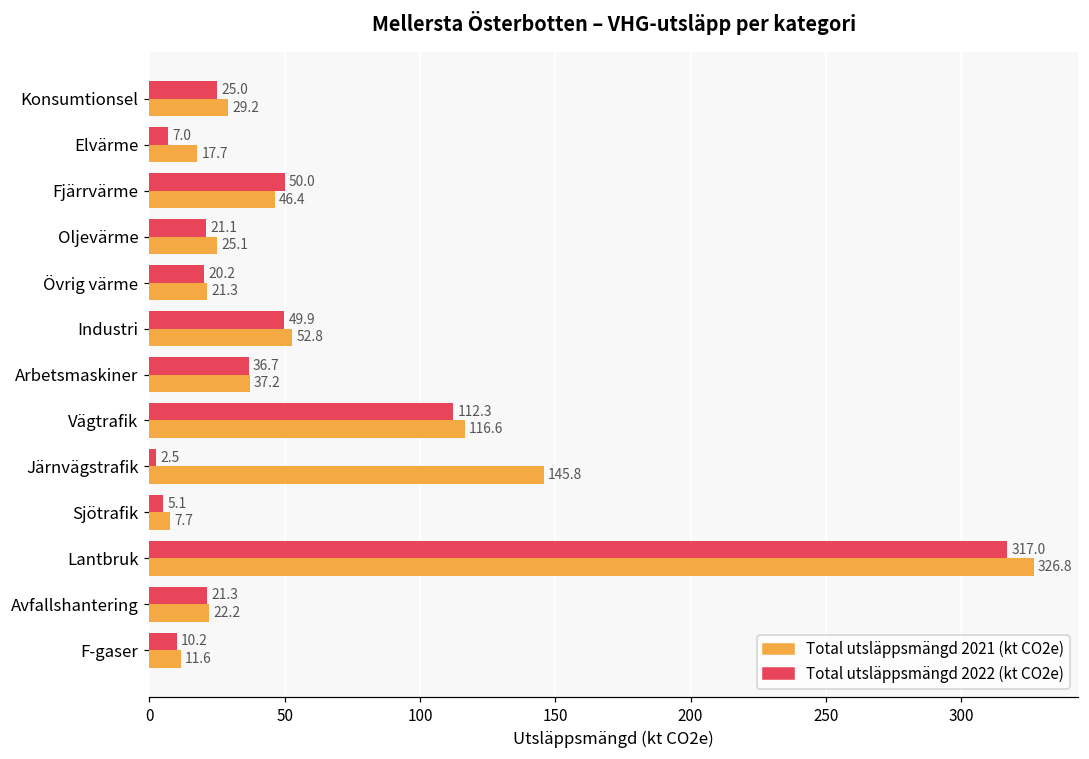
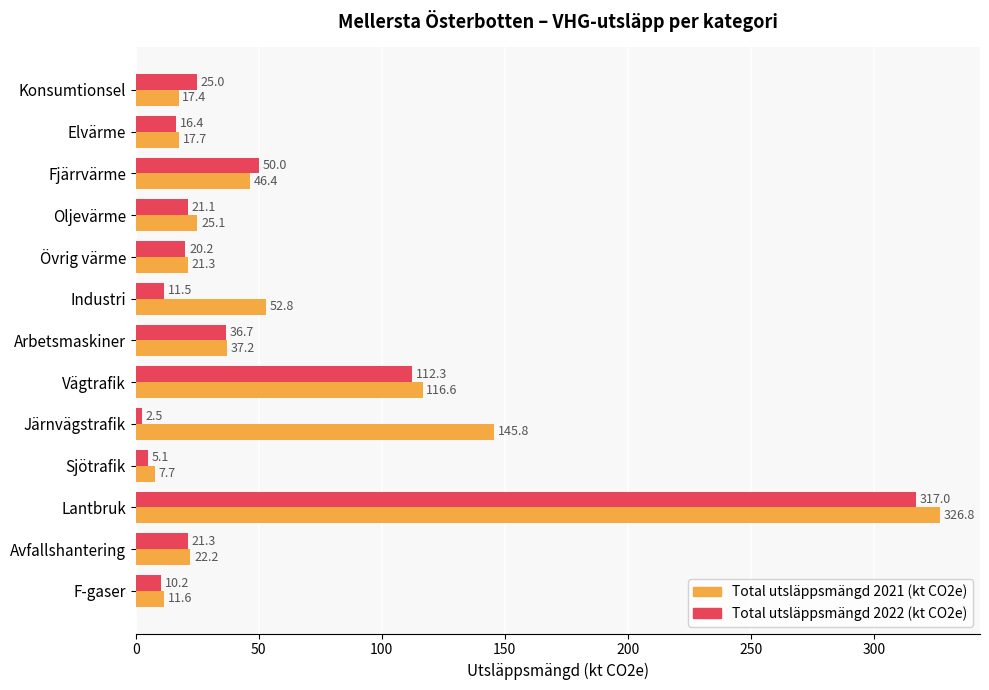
  {
    "Total utsläppsmängd 2021 (kt CO2e)": {
-     "Konsumtionsel": 29.2,
+     "Konsumtionsel": 17.4,
      "Elvärme": 17.7,
      "Fjärrvärme": 46.4,
      "Oljevärme": 25.1,
      "Övrig värme": 21.3,
      "Industri": 52.8,
      "Arbetsmaskiner": 37.2,
      "Vägtrafik": 116.6,
      "Järnvägstrafik": 145.8,
      "Sjötrafik": 7.7,
      "Lantbruk": 326.8,
      "Avfallshantering": 22.2,
      "F-gaser": 11.6
    },
    "Total utsläppsmängd 2022 (kt CO2e)": {
      "Konsumtionsel": 25.0,
-     "Elvärme": 7.0,
+     "Elvärme": 16.4,
      "Fjärrvärme": 50.0,
      "Oljevärme": 21.1,
      "Övrig värme": 20.2,
-     "Industri": 49.9,
+     "Industri": 11.5,
      "Arbetsmaskiner": 36.7,
      "Vägtrafik": 112.3,
      "Järnvägstrafik": 2.5,
      "Sjötrafik": 5.1,
      "Lantbruk": 317.0,
      "Avfallshantering": 21.3,
      "F-gaser": 10.2
    }
  }
